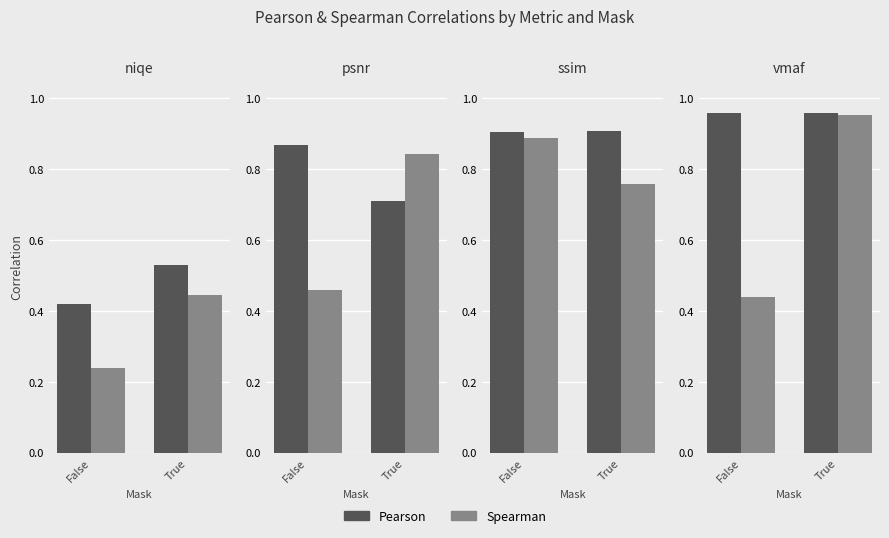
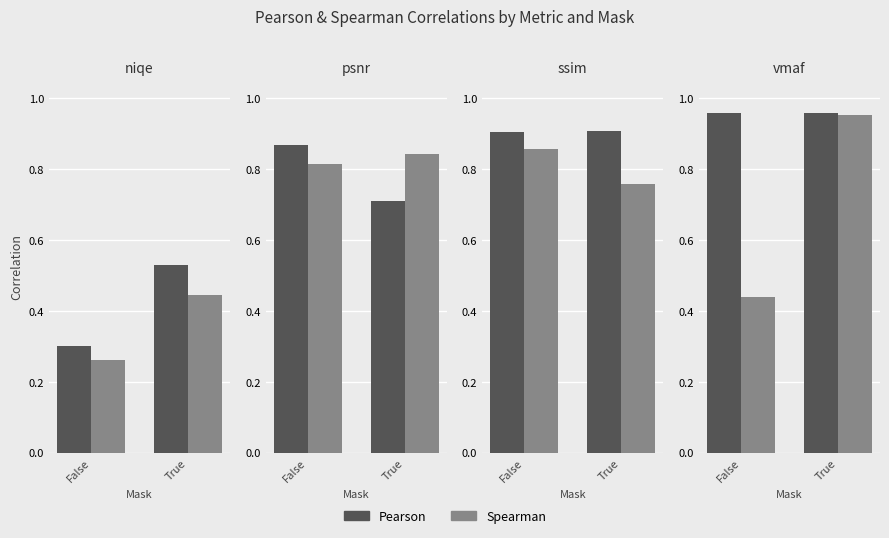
  {
    "niqe": {
      "Pearson": {
-       "False": 0.42,
+       "False": 0.30,
        "True": 0.53
      },
      "Spearman": {
-       "False": 0.24,
+       "False": 0.26,
        "True": 0.44
      }
    },
    "psnr": {
      "Pearson": {
        "False": 0.87,
        "True": 0.71
      },
      "Spearman": {
-       "False": 0.46,
+       "False": 0.81,
        "True": 0.84
      }
    },
    "ssim": {
      "Pearson": {
        "False": 0.91,
        "True": 0.91
      },
      "Spearman": {
-       "False": 0.89,
+       "False": 0.86,
        "True": 0.76
      }
    },
    "vmaf": {
      "Pearson": {
        "False": 0.96,
        "True": 0.96
      },
      "Spearman": {
        "False": 0.44,
        "True": 0.95
      }
    }
  }
